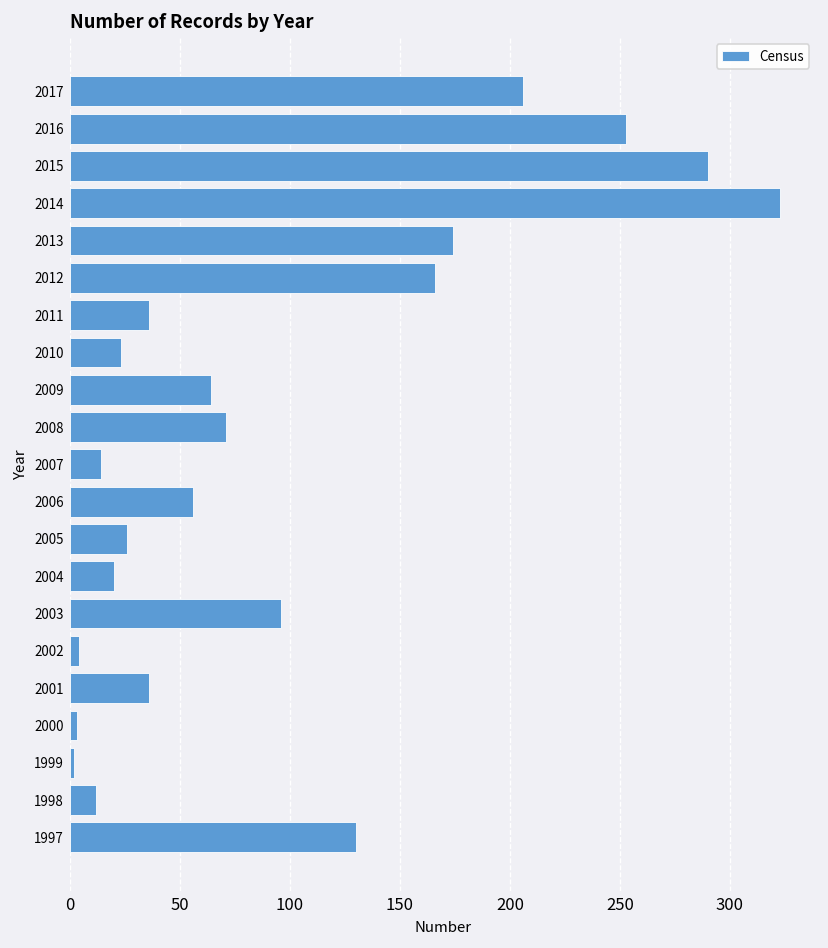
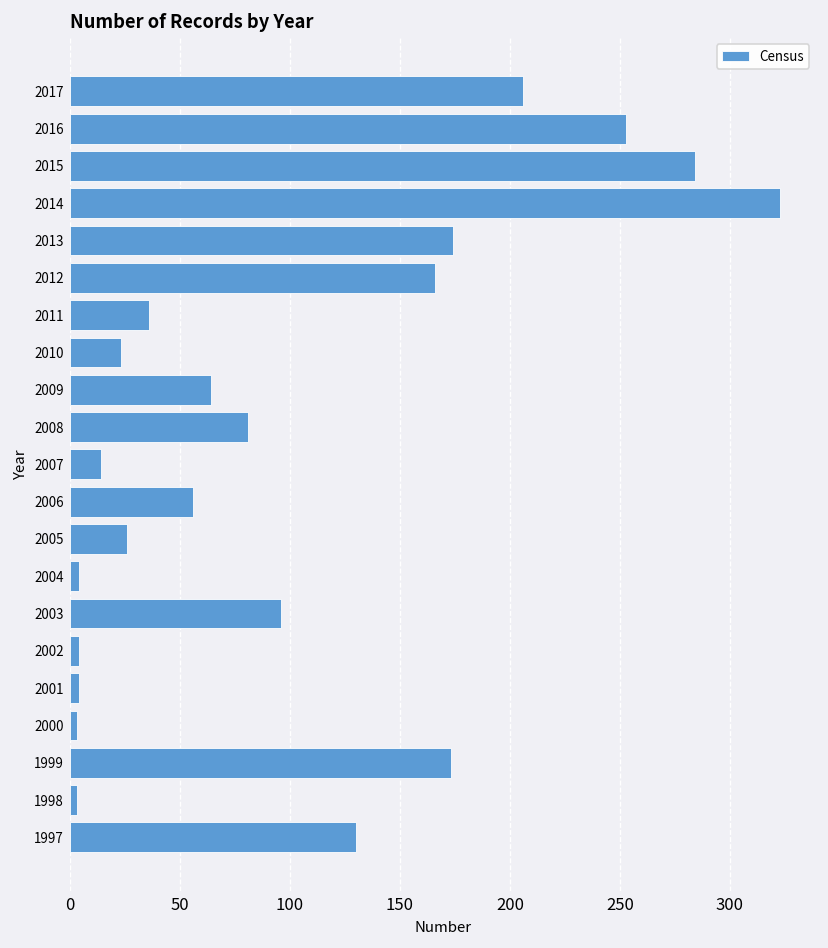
  {
    "2017": 206,
    "2016": 253,
-   "2015": 290,
+   "2015": 284,
    "2014": 323,
    "2013": 174,
    "2012": 166,
    "2011": 36,
    "2010": 23,
    "2009": 64,
-   "2008": 71,
+   "2008": 81,
    "2007": 14,
    "2006": 56,
    "2005": 26,
-   "2004": 20,
+   "2004": 4,
    "2003": 96,
    "2002": 4,
-   "2001": 36,
+   "2001": 4,
    "2000": 3,
-   "1999": 2,
-   "1998": 12,
+   "1999": 173,
+   "1998": 3,
    "1997": 130
  }
